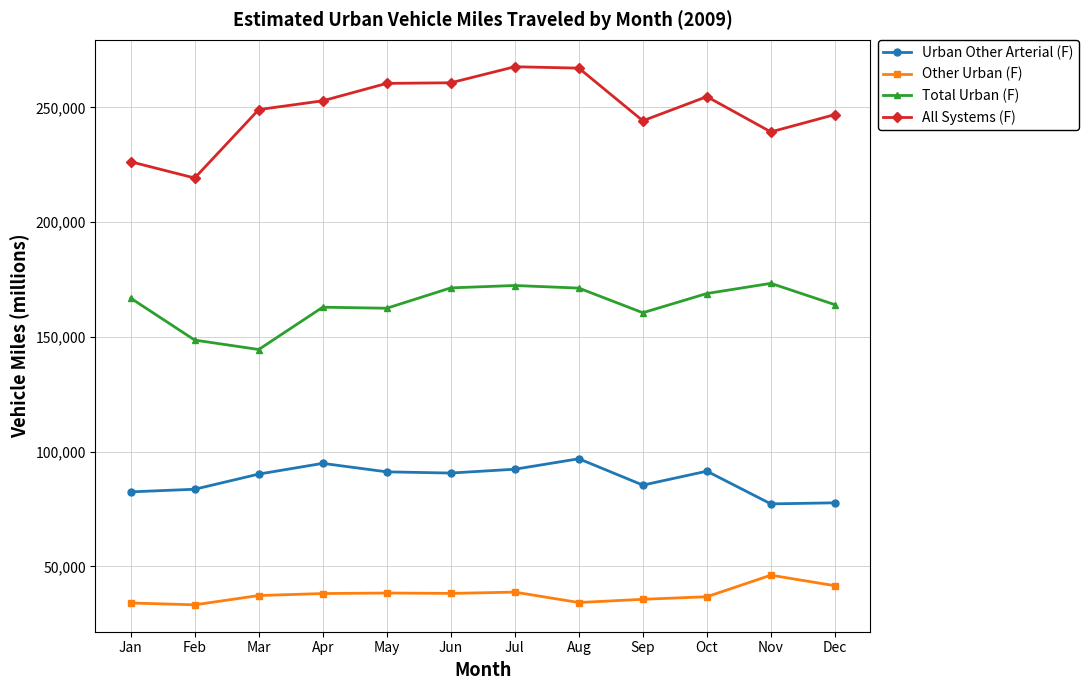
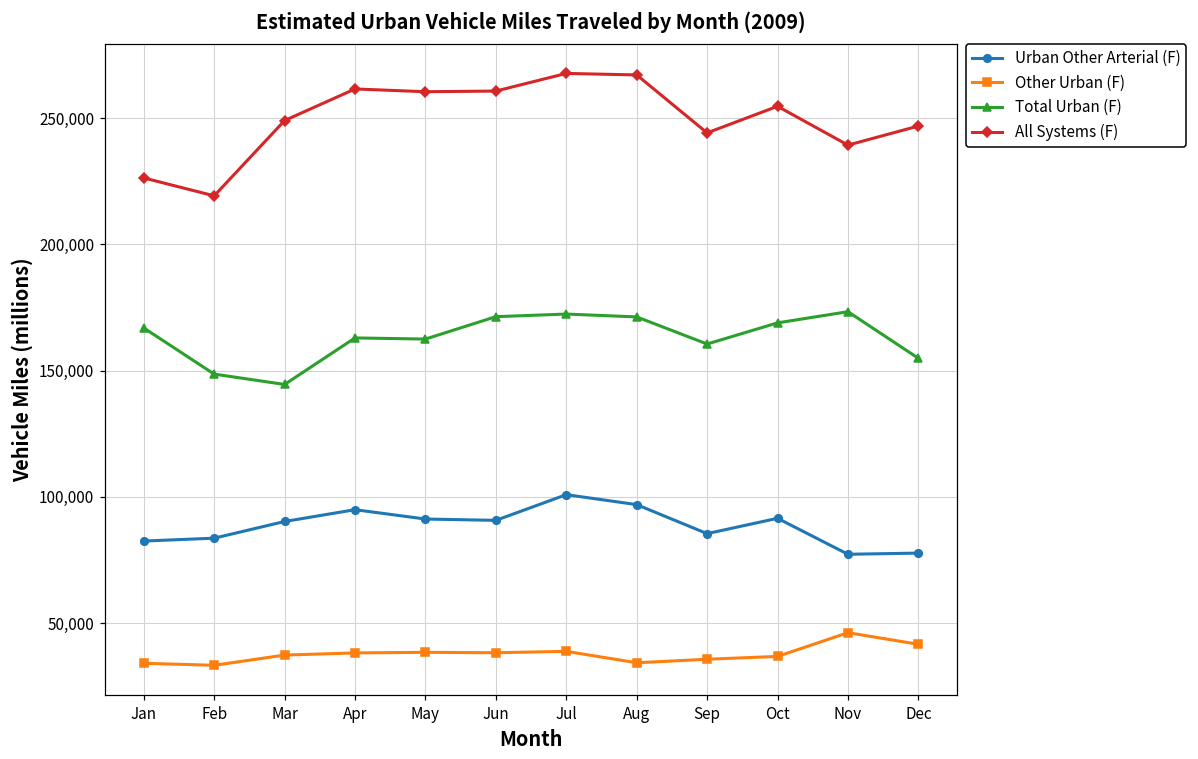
  {
    "Urban Other Arterial (F)": {
      "Jan": "82,000",
      "Feb": "84,000",
      "Mar": "90,000",
      "Apr": "95,000",
      "May": "91,000",
      "Jun": "91,000",
-     "Jul": "92,000",
+     "Jul": "101,000",
      "Aug": "97,000",
      "Sep": "85,000",
      "Oct": "92,000",
      "Nov": "77,000",
      "Dec": "78,000"
    },
    "Other Urban (F)": {
      "Jan": "34,000",
      "Feb": "33,000",
      "Mar": "37,000",
      "Apr": "38,000",
      "May": "38,000",
      "Jun": "38,000",
      "Jul": "39,000",
      "Aug": "34,000",
      "Sep": "36,000",
      "Oct": "37,000",
      "Nov": "46,000",
      "Dec": "42,000"
    },
    "Total Urban (F)": {
      "Jan": "167,000",
      "Feb": "149,000",
      "Mar": "145,000",
      "Apr": "163,000",
      "May": "162,000",
      "Jun": "171,000",
      "Jul": "172,000",
      "Aug": "171,000",
      "Sep": "161,000",
      "Oct": "169,000",
      "Nov": "173,000",
-     "Dec": "164,000"
+     "Dec": "155,000"
    },
    "All Systems (F)": {
      "Jan": "226,000",
      "Feb": "219,000",
      "Mar": "249,000",
-     "Apr": "253,000",
+     "Apr": "262,000",
      "May": "260,000",
      "Jun": "261,000",
      "Jul": "268,000",
      "Aug": "267,000",
      "Sep": "244,000",
      "Oct": "255,000",
      "Nov": "239,000",
      "Dec": "247,000"
    }
  }
